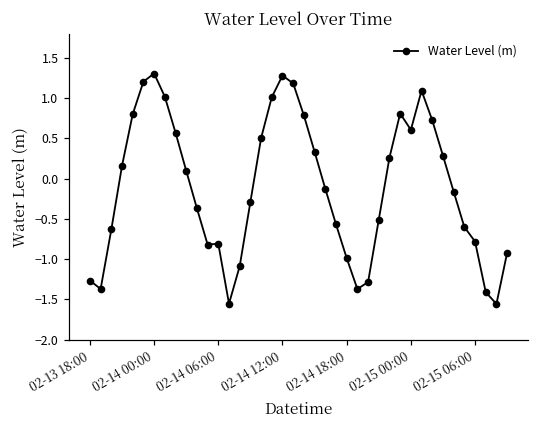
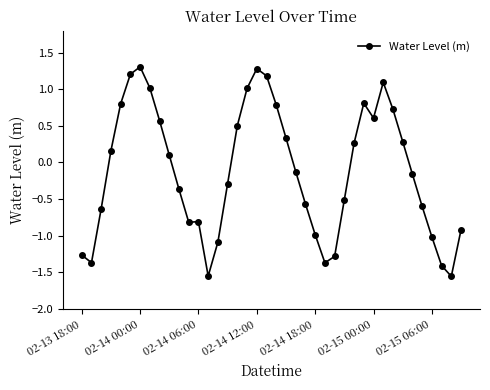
  {
    "02-13 18:00": -1.3,
    "02-14 00:00": 1.3,
    "02-14 06:00": -0.8,
    "02-14 12:00": 1.3,
    "02-14 18:00": -1.0,
    "02-15 00:00": 0.6,
-   "02-15 06:00": -0.8
+   "02-15 06:00": -1.0
  }
